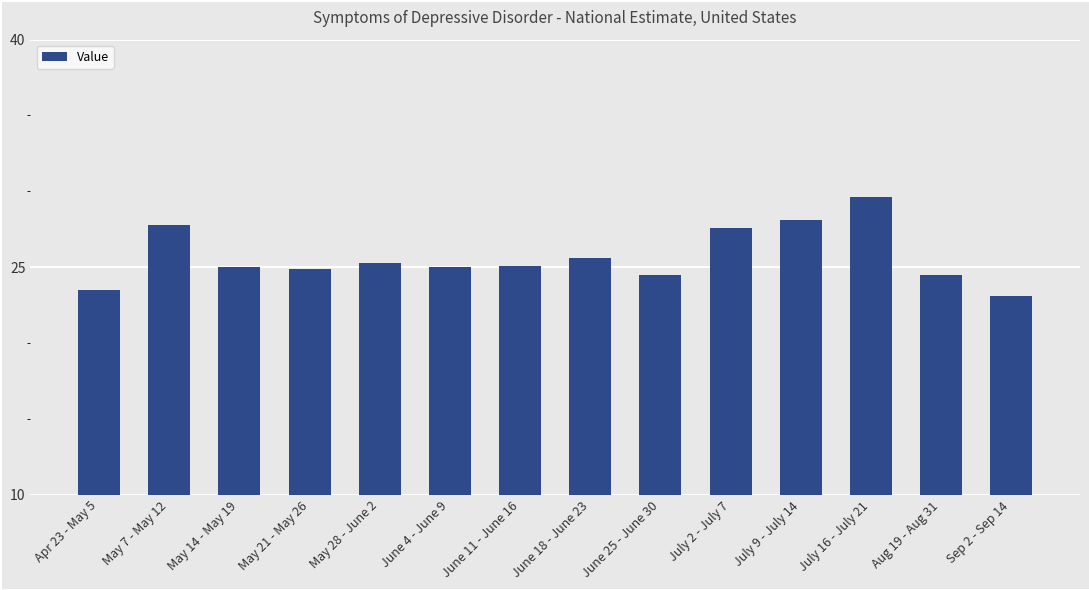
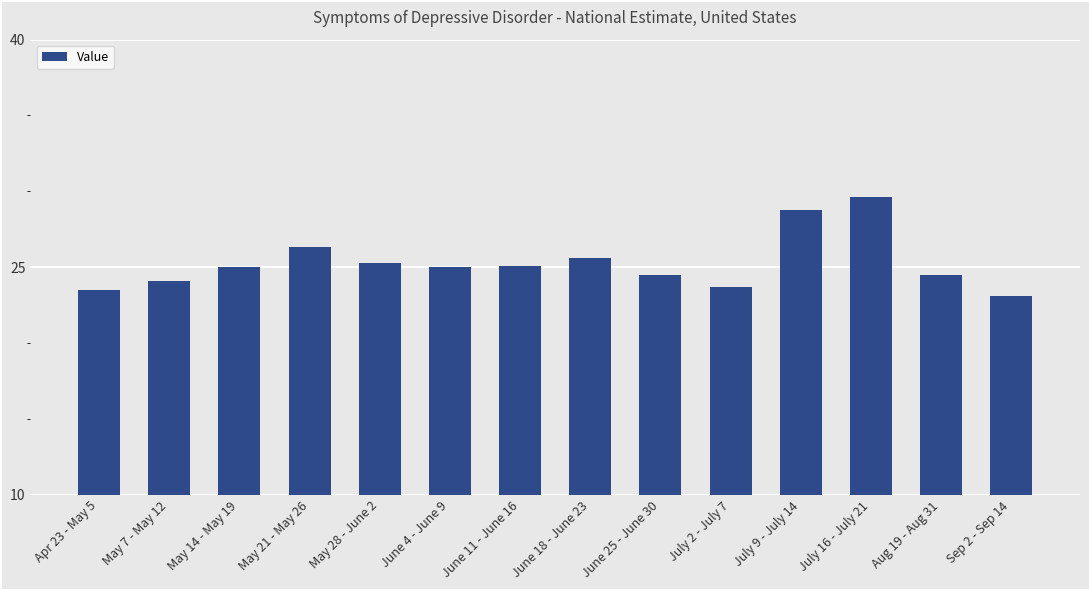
  {
    "Apr 23 - May 5": 23.5,
-   "May 7 - May 12": 27.8,
+   "May 7 - May 12": 24.1,
    "May 14 - May 19": 25.0,
-   "May 21 - May 26": 24.9,
+   "May 21 - May 26": 26.3,
    "May 28 - June 2": 25.3,
    "June 4 - June 9": 25.0,
    "June 11 - June 16": 25.1,
    "June 18 - June 23": 25.6,
    "June 25 - June 30": 24.5,
-   "July 2 - July 7": 27.6,
-   "July 9 - July 14": 28.1,
+   "July 2 - July 7": 23.7,
+   "July 9 - July 14": 28.8,
    "July 16 - July 21": 29.6,
    "Aug 19 - Aug 31": 24.5,
    "Sep 2 - Sep 14": 23.1
  }
